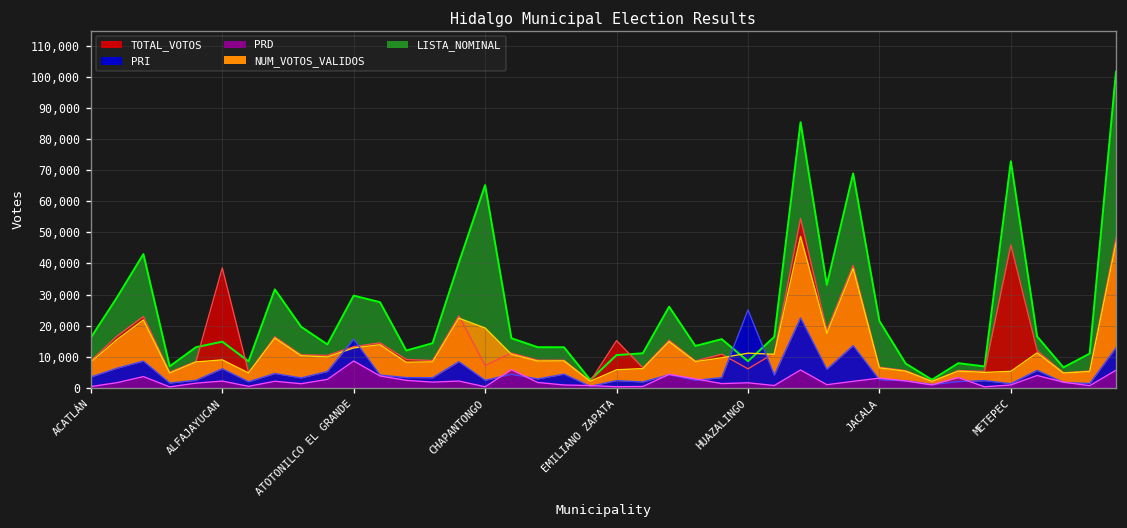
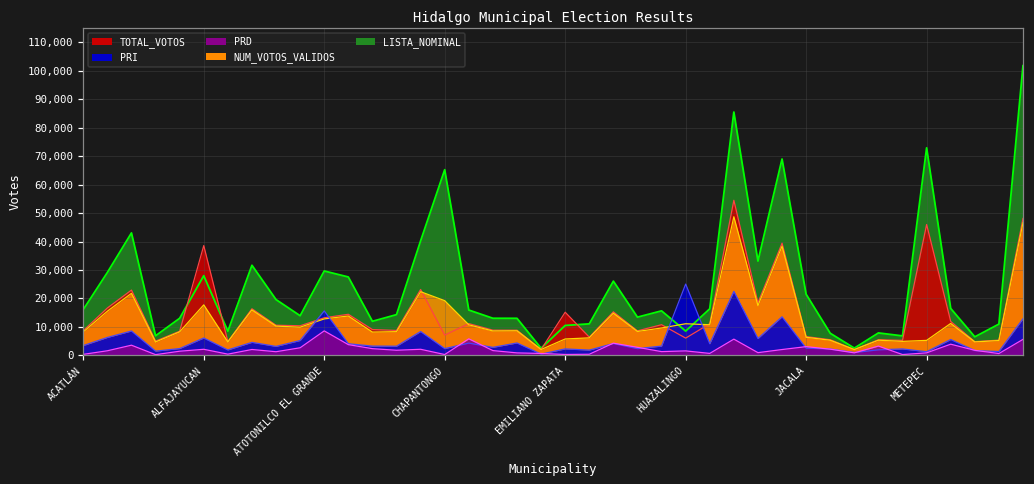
  {
    "LISTA_NOMINAL": {
      "ACATLÁN": "16,000",
-     "ALFAJAYUCAN": "15,000",
+     "ALFAJAYUCAN": "28,000",
      "ATOTONILCO EL GRANDE": "30,000",
      "CHAPANTONGO": "65,000",
      "EMILIANO ZAPATA": "10,000",
      "HUAZALINGO": "9,000",
      "JACALA": "21,000",
      "METEPEC": "73,000"
    },
    "TOTAL_VOTOS": {
      "ALFAJAYUCAN": "39,000",
      "CHAPANTONGO": "7,000",
      "EMILIANO ZAPATA": "15,000",
      "HUAZALINGO": "6,000",
      "METEPEC": "46,000"
    },
    "NUM_VOTOS_VALIDOS": {
-     "ALFAJAYUCAN": "9,000",
+     "ALFAJAYUCAN": "18,000",
      "CHAPANTONGO": "19,000",
      "EMILIANO ZAPATA": "6,000",
      "HUAZALINGO": "11,000",
      "METEPEC": "5,000"
    },
    "PRI": {
      "ACATLÁN": "3,000",
      "ALFAJAYUCAN": "6,000",
      "ATOTONILCO EL GRANDE": "16,000",
      "CHAPANTONGO": "2,000",
      "EMILIANO ZAPATA": "2,000",
      "HUAZALINGO": "25,000"
    },
    "PRD": {
      "ACATLÁN": "0",
      "ALFAJAYUCAN": "2,000",
      "ATOTONILCO EL GRANDE": "9,000",
      "CHAPANTONGO": "0",
      "EMILIANO ZAPATA": "0",
      "HUAZALINGO": "2,000"
    }
  }
